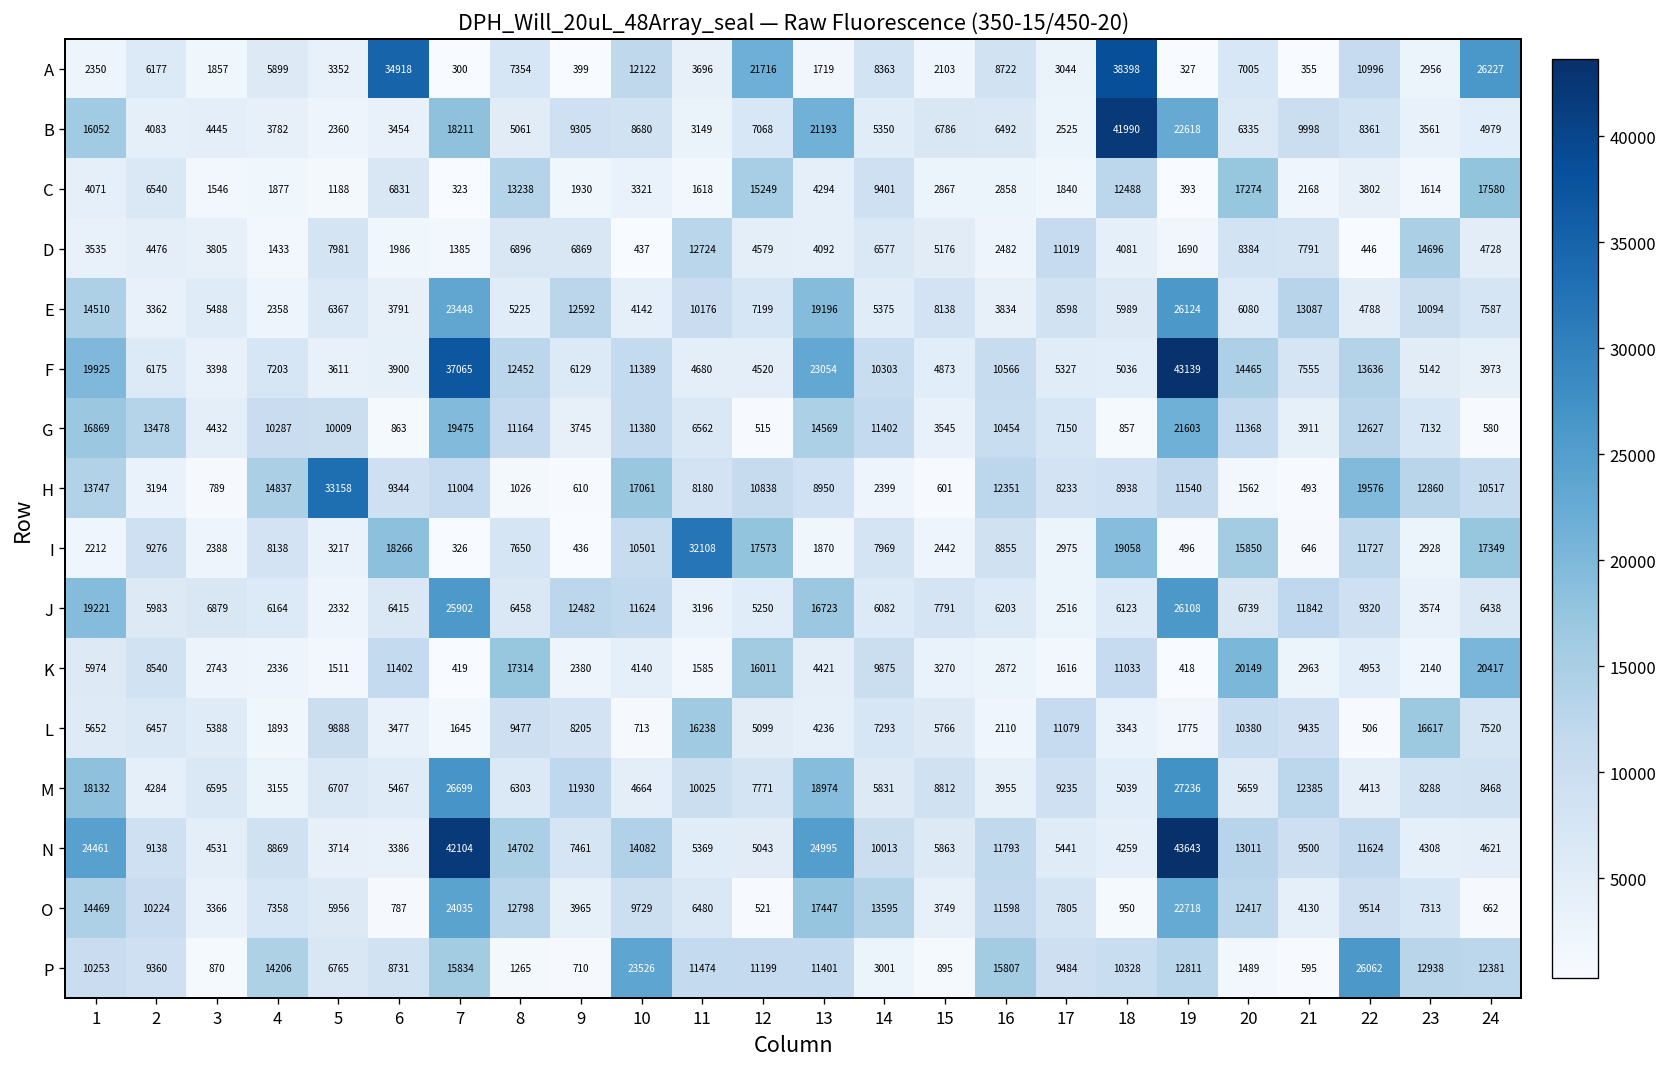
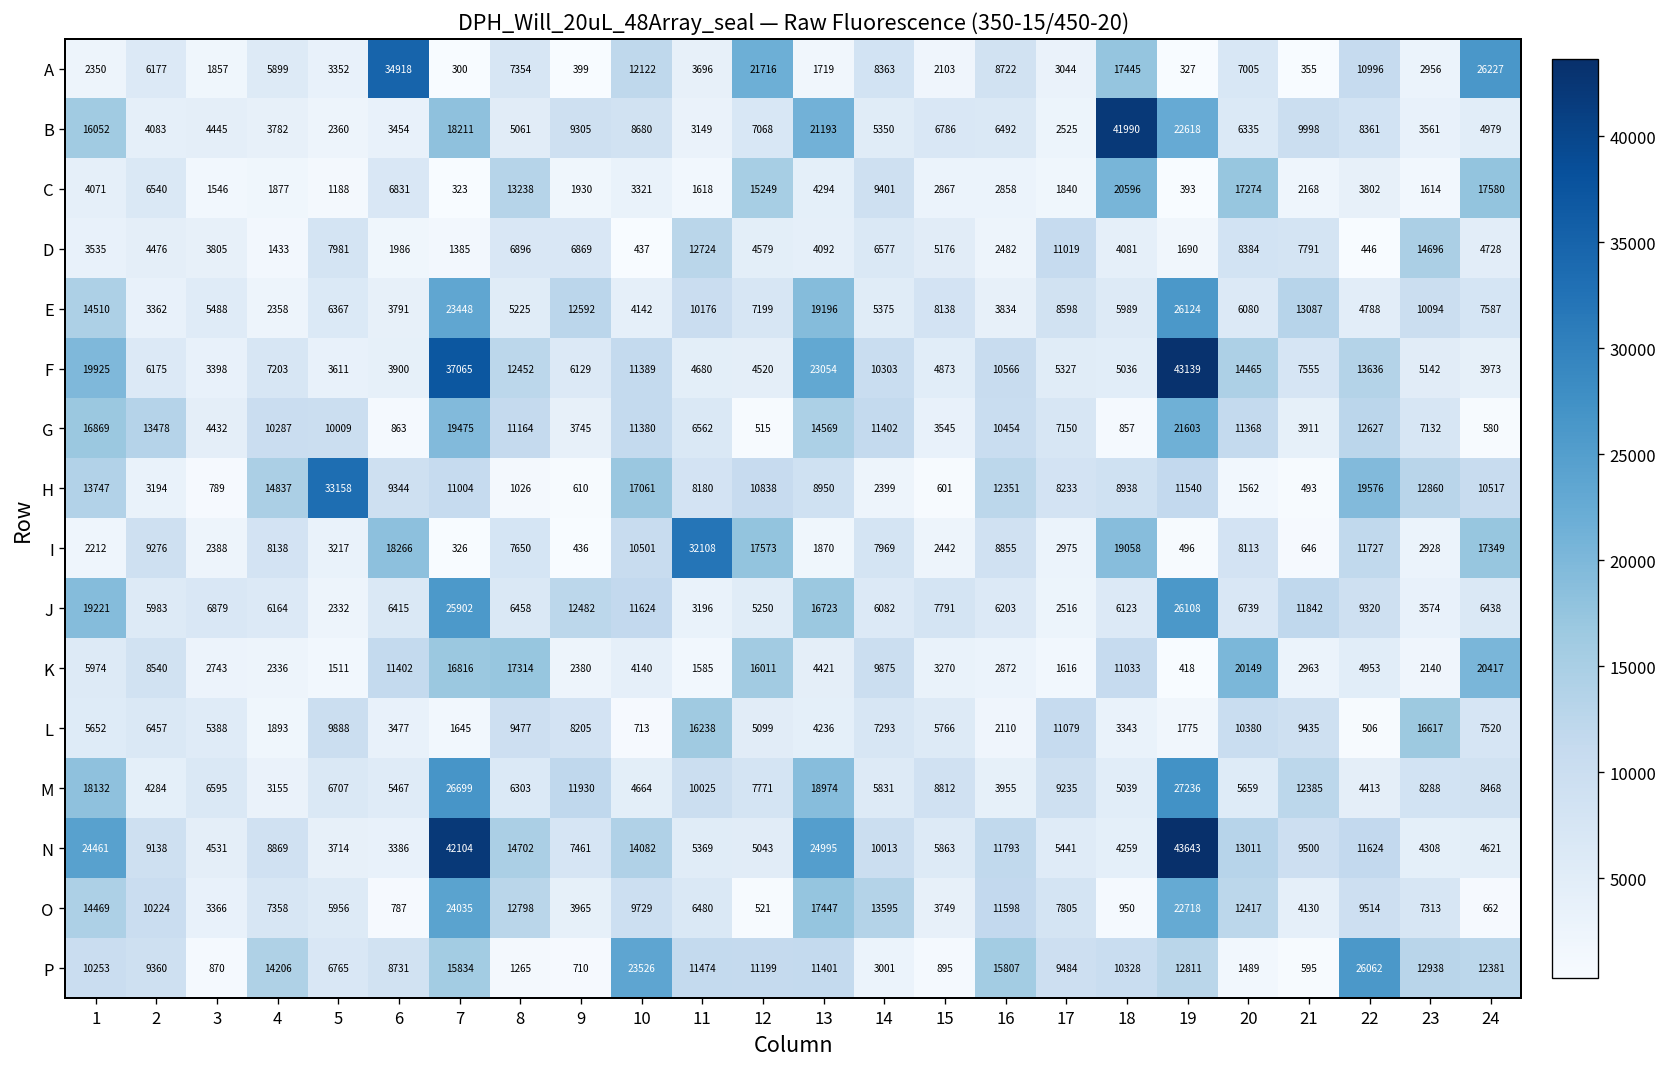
  {
    "A": {
      "1": 2350,
      "2": 6177,
      "3": 1857,
      "4": 5899,
      "5": 3352,
      "6": 34918,
      "7": 300,
      "8": 7354,
      "9": 399,
      "10": 12122,
      "11": 3696,
      "12": 21716,
      "13": 1719,
      "14": 8363,
      "15": 2103,
      "16": 8722,
      "17": 3044,
-     "18": 38398,
+     "18": 17445,
      "19": 327,
      "20": 7005,
      "21": 355,
      "22": 10996,
      "23": 2956,
      "24": 26227
    },
    "C": {
      "1": 4071,
      "2": 6540,
      "3": 1546,
      "4": 1877,
      "5": 1188,
      "6": 6831,
      "7": 323,
      "8": 13238,
      "9": 1930,
      "10": 3321,
      "11": 1618,
      "12": 15249,
      "13": 4294,
      "14": 9401,
      "15": 2867,
      "16": 2858,
      "17": 1840,
-     "18": 12488,
+     "18": 20596,
      "19": 393,
      "20": 17274,
      "21": 2168,
      "22": 3802,
      "23": 1614,
      "24": 17580
    },
    "I": {
      "1": 2212,
      "2": 9276,
      "3": 2388,
      "4": 8138,
      "5": 3217,
      "6": 18266,
      "7": 326,
      "8": 7650,
      "9": 436,
      "10": 10501,
      "11": 32108,
      "12": 17573,
      "13": 1870,
      "14": 7969,
      "15": 2442,
      "16": 8855,
      "17": 2975,
      "18": 19058,
      "19": 496,
-     "20": 15850,
+     "20": 8113,
      "21": 646,
      "22": 11727,
      "23": 2928,
      "24": 17349
    },
    "K": {
      "1": 5974,
      "2": 8540,
      "3": 2743,
      "4": 2336,
      "5": 1511,
      "6": 11402,
-     "7": 419,
+     "7": 16816,
      "8": 17314,
      "9": 2380,
      "10": 4140,
      "11": 1585,
      "12": 16011,
      "13": 4421,
      "14": 9875,
      "15": 3270,
      "16": 2872,
      "17": 1616,
      "18": 11033,
      "19": 418,
      "20": 20149,
      "21": 2963,
      "22": 4953,
      "23": 2140,
      "24": 20417
    }
  }
